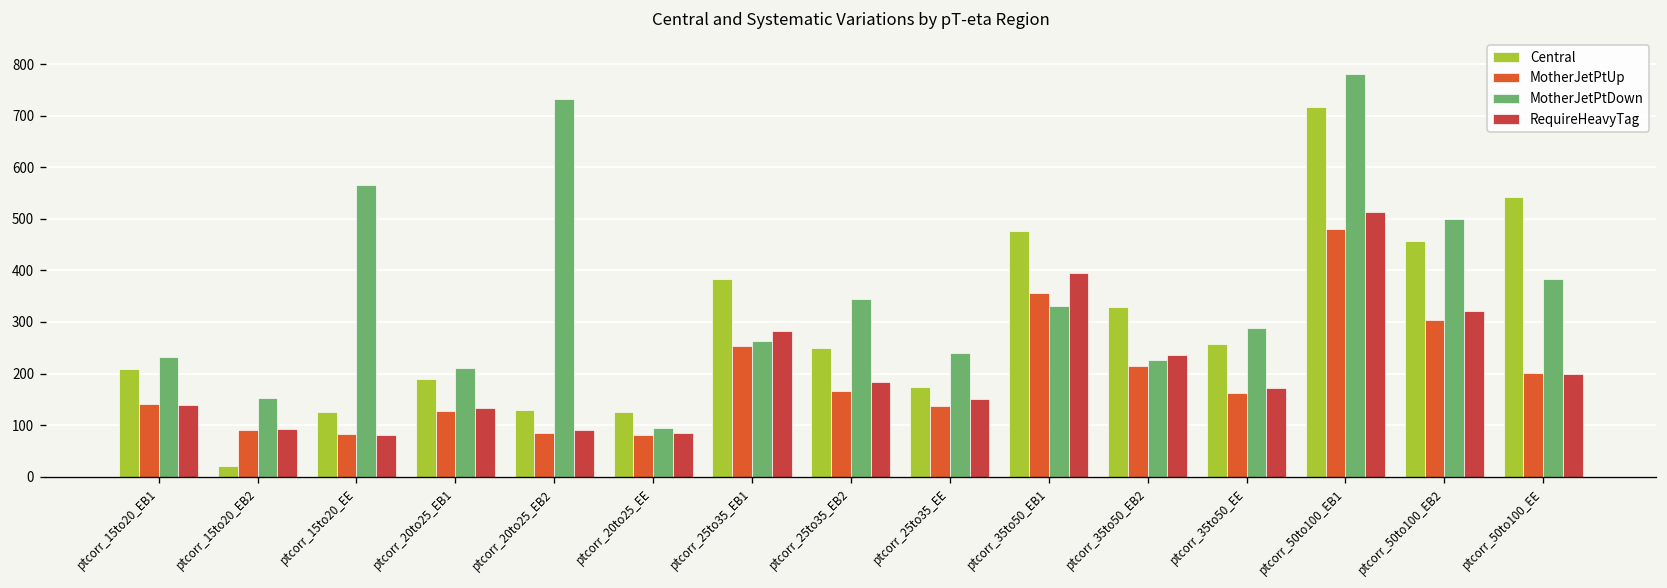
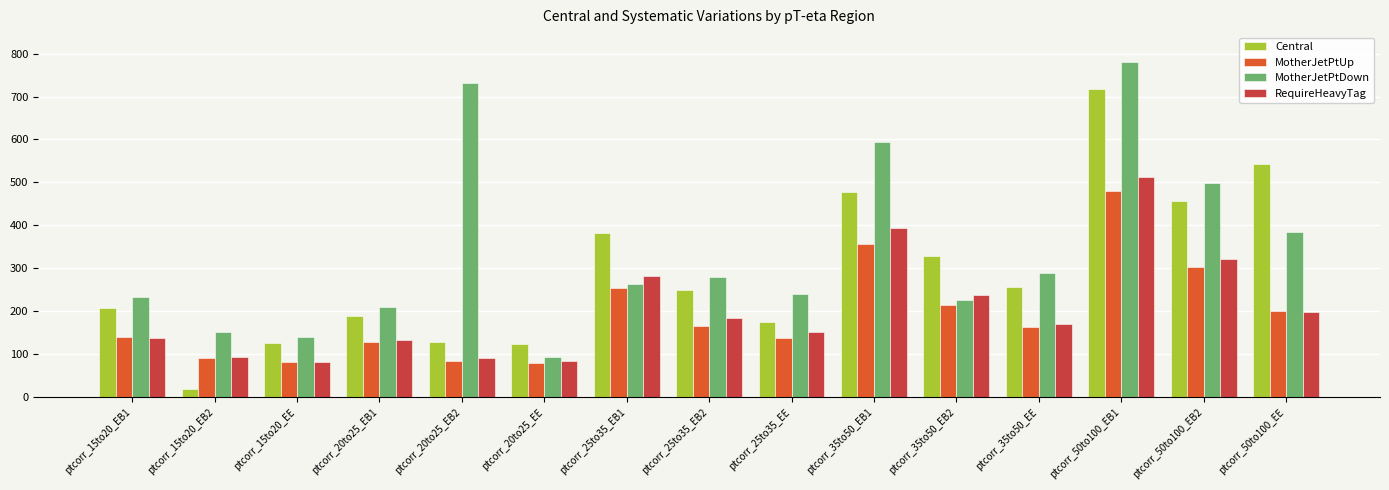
  {
    "Central": {
      "ptcorr_15to20_EB1": 210,
      "ptcorr_15to20_EB2": 20,
      "ptcorr_15to20_EE": 130,
      "ptcorr_20to25_EB1": 190,
      "ptcorr_20to25_EB2": 130,
      "ptcorr_20to25_EE": 120,
      "ptcorr_25to35_EB1": 380,
      "ptcorr_25to35_EB2": 250,
      "ptcorr_25to35_EE": 170,
      "ptcorr_35to50_EB1": 480,
      "ptcorr_35to50_EB2": 330,
      "ptcorr_35to50_EE": 260,
      "ptcorr_50to100_EB1": 720,
      "ptcorr_50to100_EB2": 460,
      "ptcorr_50to100_EE": 540
    },
    "MotherJetPtDown": {
      "ptcorr_15to20_EB1": 230,
      "ptcorr_15to20_EB2": 150,
-     "ptcorr_15to20_EE": 570,
+     "ptcorr_15to20_EE": 140,
      "ptcorr_20to25_EB1": 210,
      "ptcorr_20to25_EB2": 730,
      "ptcorr_20to25_EE": 90,
      "ptcorr_25to35_EB1": 260,
-     "ptcorr_25to35_EB2": 340,
+     "ptcorr_25to35_EB2": 280,
      "ptcorr_25to35_EE": 240,
-     "ptcorr_35to50_EB1": 330,
+     "ptcorr_35to50_EB1": 590,
      "ptcorr_35to50_EB2": 230,
      "ptcorr_35to50_EE": 290,
      "ptcorr_50to100_EB1": 780,
      "ptcorr_50to100_EB2": 500,
      "ptcorr_50to100_EE": 380
    }
  }
